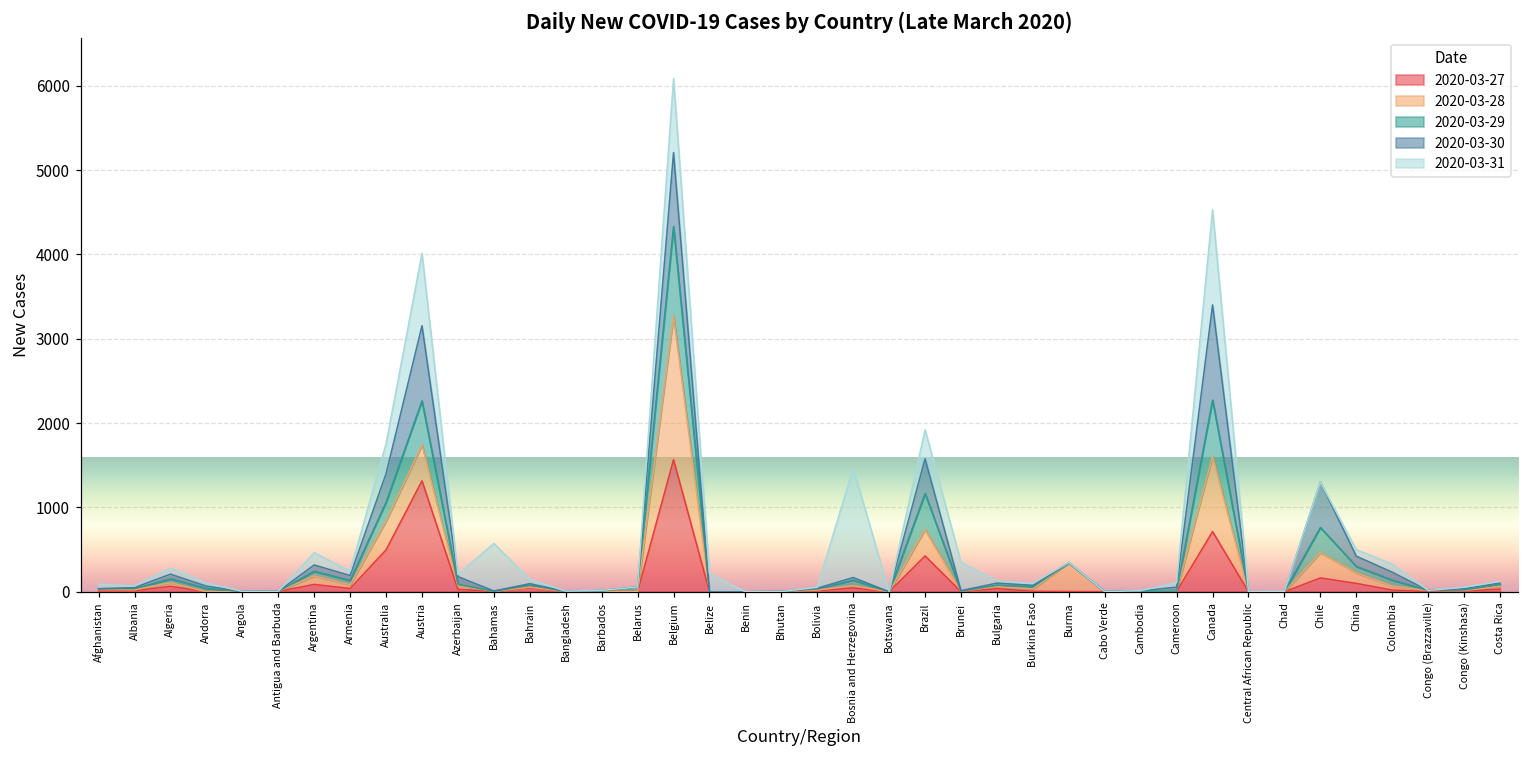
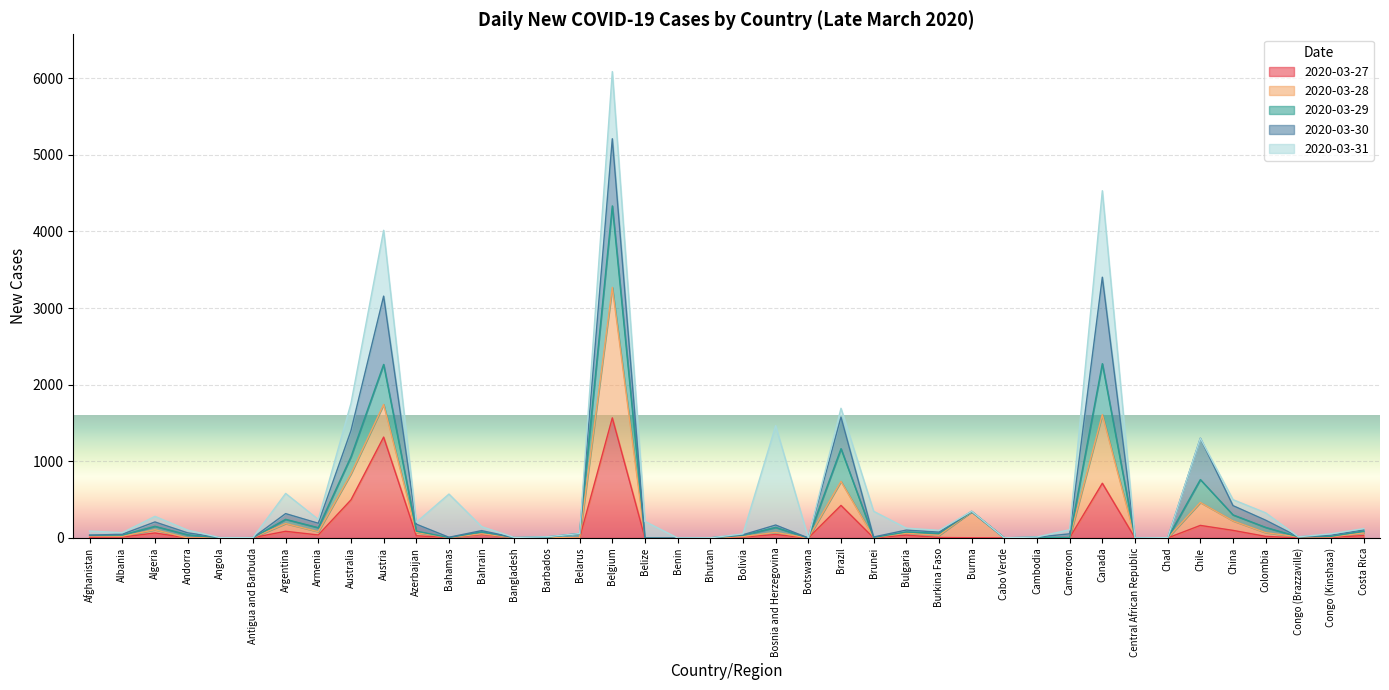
  {
    "2020-03-27": {
      "Algeria": 100,
      "Argentina": 100,
      "Armenia": 0,
      "Australia": 500,
      "Austria": 1300,
      "Azerbaijan": 0,
      "Belgium": 1600,
      "Brazil": 400,
      "Burma": 0,
      "Canada": 700,
      "Chile": 200,
      "China": 100,
      "Colombia": 0
    },
    "2020-03-28": {
      "Algeria": 0,
      "Argentina": 100,
      "Armenia": 0,
      "Australia": 300,
      "Austria": 400,
      "Belgium": 1700,
      "Brazil": 300,
      "Canada": 900,
      "Chile": 300,
      "China": 100,
      "Colombia": 0
    },
    "2020-03-31": {
      "Afghanistan": 100,
      "Algeria": 100,
      "Andorra": 0,
-     "Argentina": 100,
+     "Argentina": 300,
      "Armenia": 100,
      "Australia": 400,
      "Austria": 900,
      "Bahamas": 600,
      "Bahrain": 100,
      "Belgium": 900,
      "Belize": 200,
      "Bosnia and Herzegovina": 1300,
-     "Brazil": 300,
+     "Brazil": 100,
      "Brunei": 300,
      "Cameroon": 100,
      "Canada": 1100,
      "China": 100,
      "Colombia": 100
    }
  }
